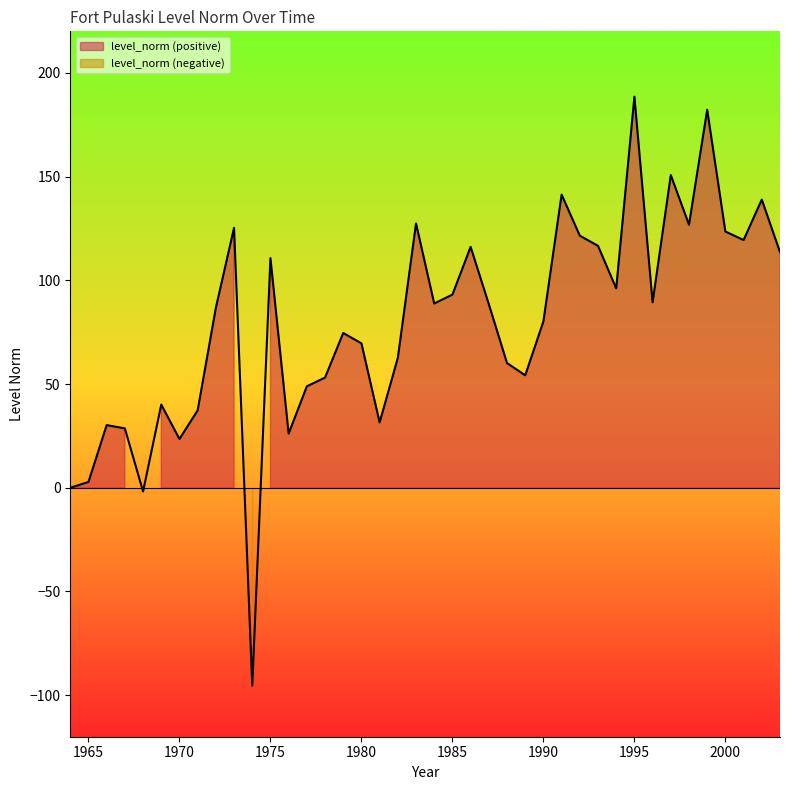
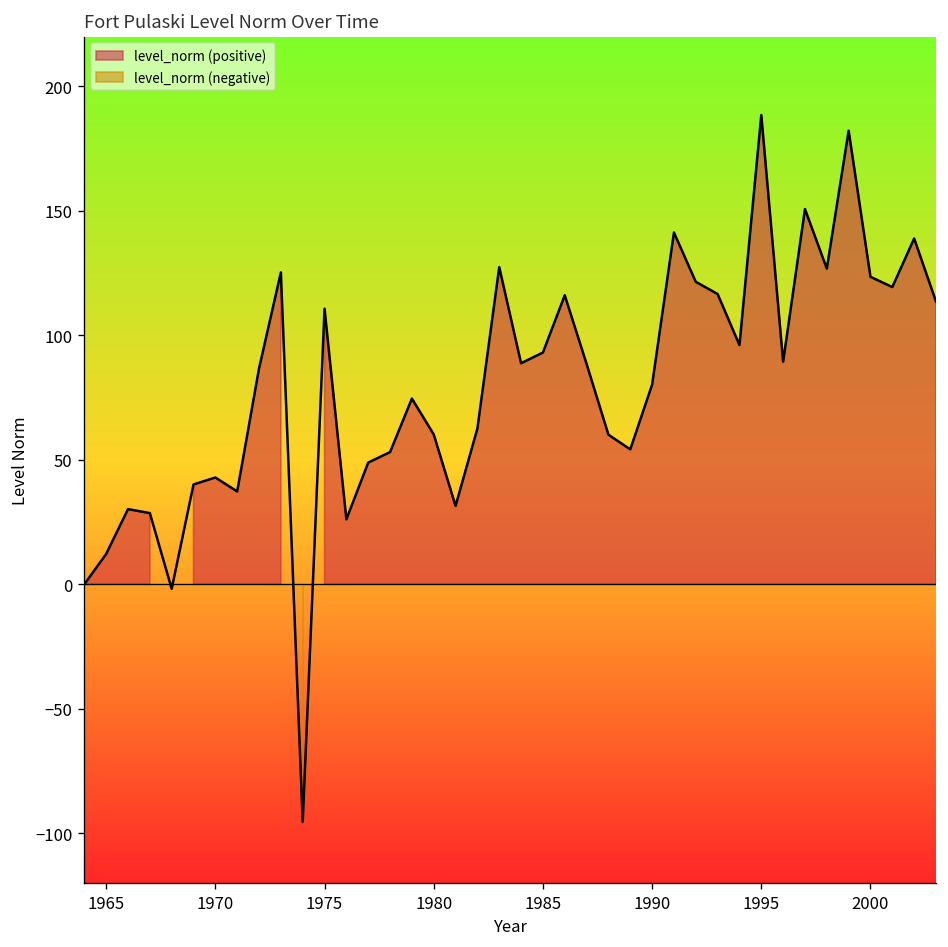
  {
-   "1965": 3,
-   "1970": 24,
+   "1965": 12,
+   "1970": 43,
    "1975": 111,
-   "1980": 70,
+   "1980": 60,
    "1985": 93,
    "1990": 80,
    "1995": 189,
    "2000": 124
  }
